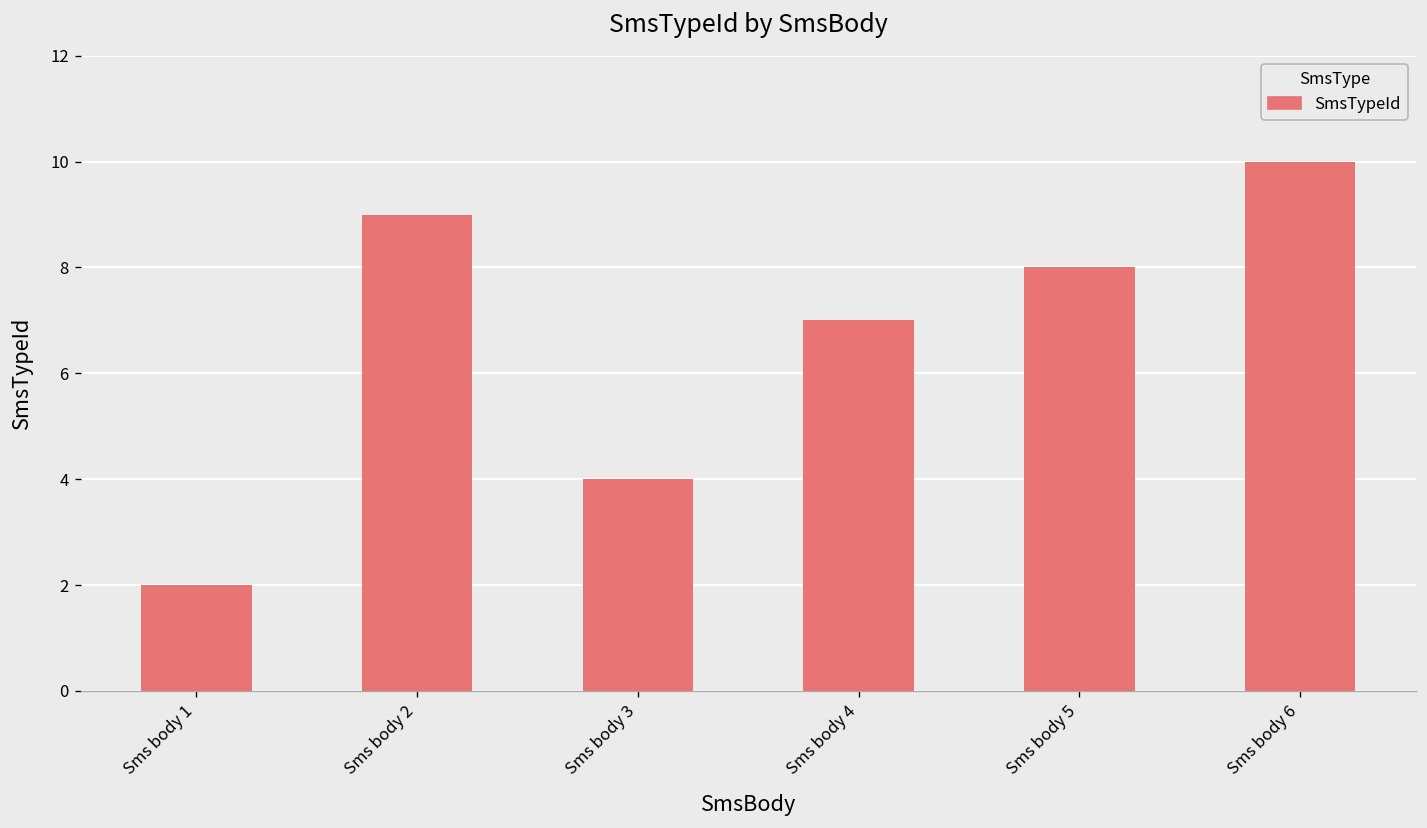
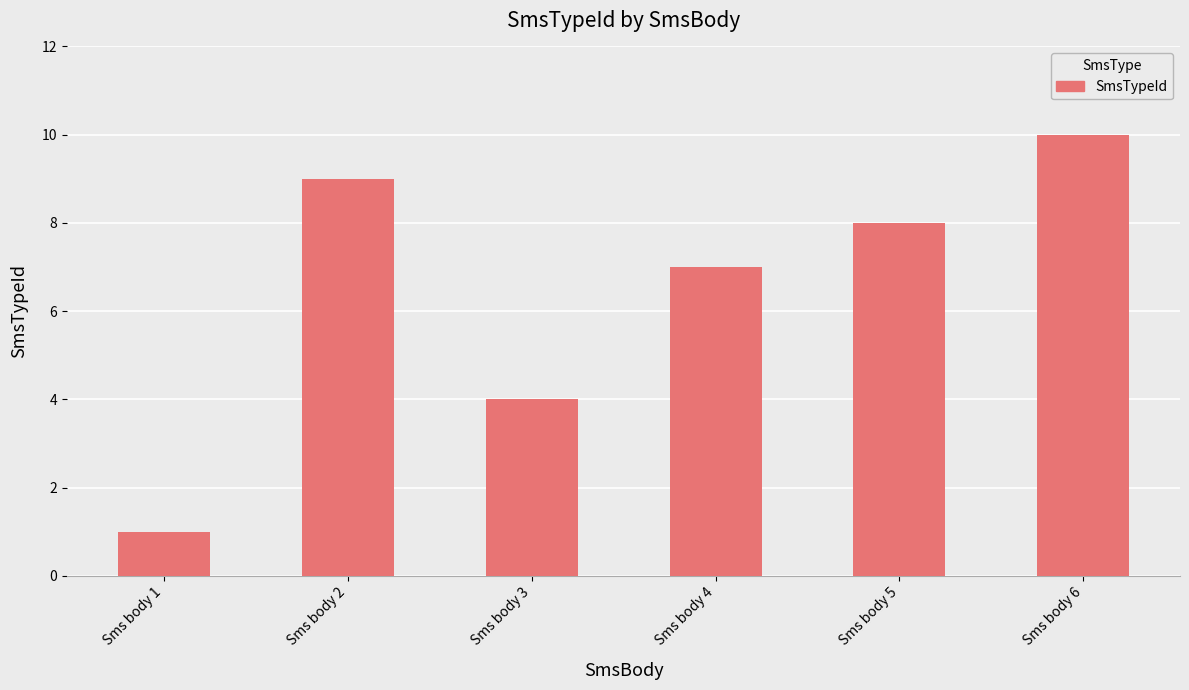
  {
-   "Sms body 1": 2,
+   "Sms body 1": 1,
    "Sms body 2": 9,
    "Sms body 3": 4,
    "Sms body 4": 7,
    "Sms body 5": 8,
    "Sms body 6": 10
  }
